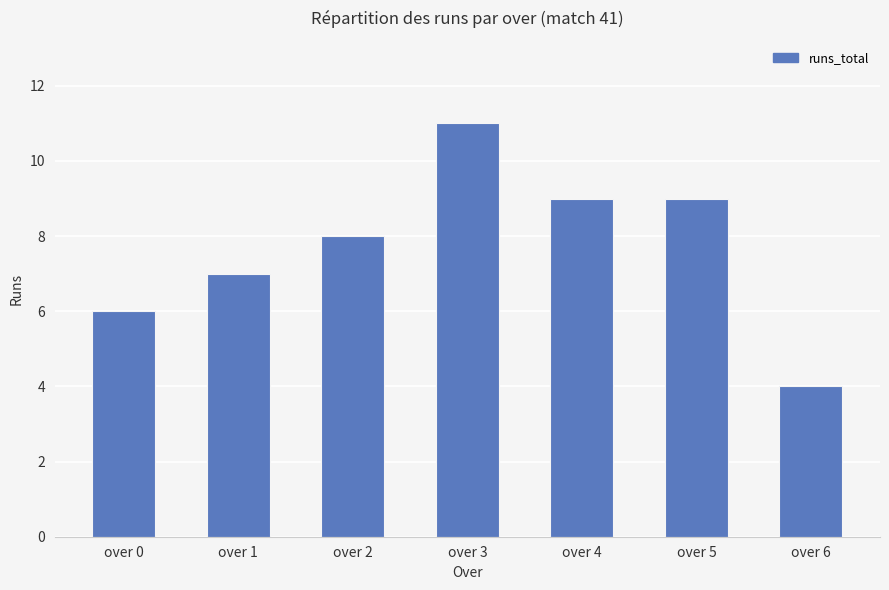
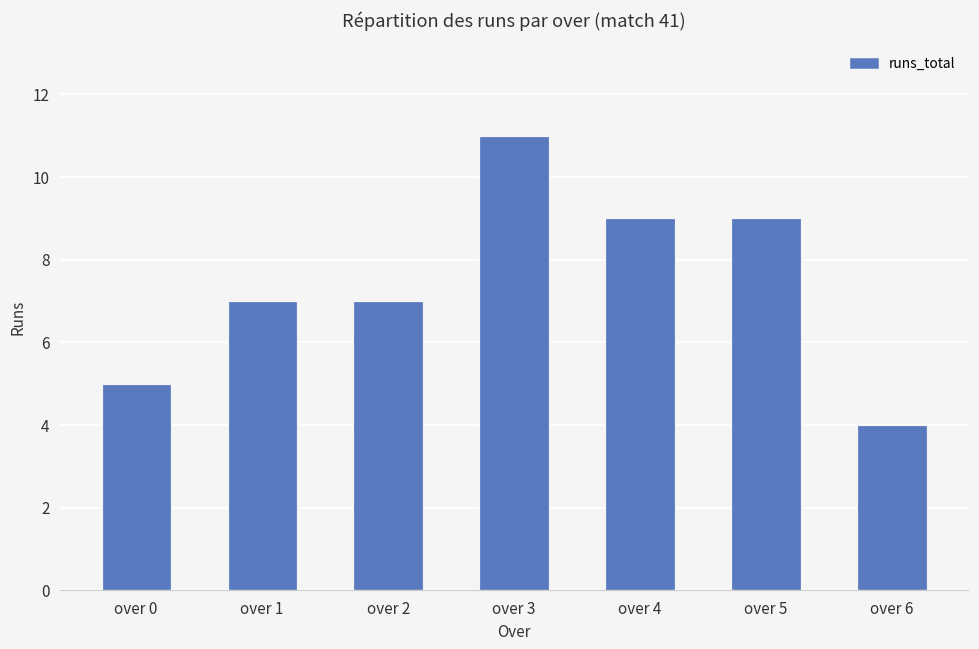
  {
-   "over 0": 6,
+   "over 0": 5,
    "over 1": 7,
-   "over 2": 8,
+   "over 2": 7,
    "over 3": 11,
    "over 4": 9,
    "over 5": 9,
    "over 6": 4
  }
